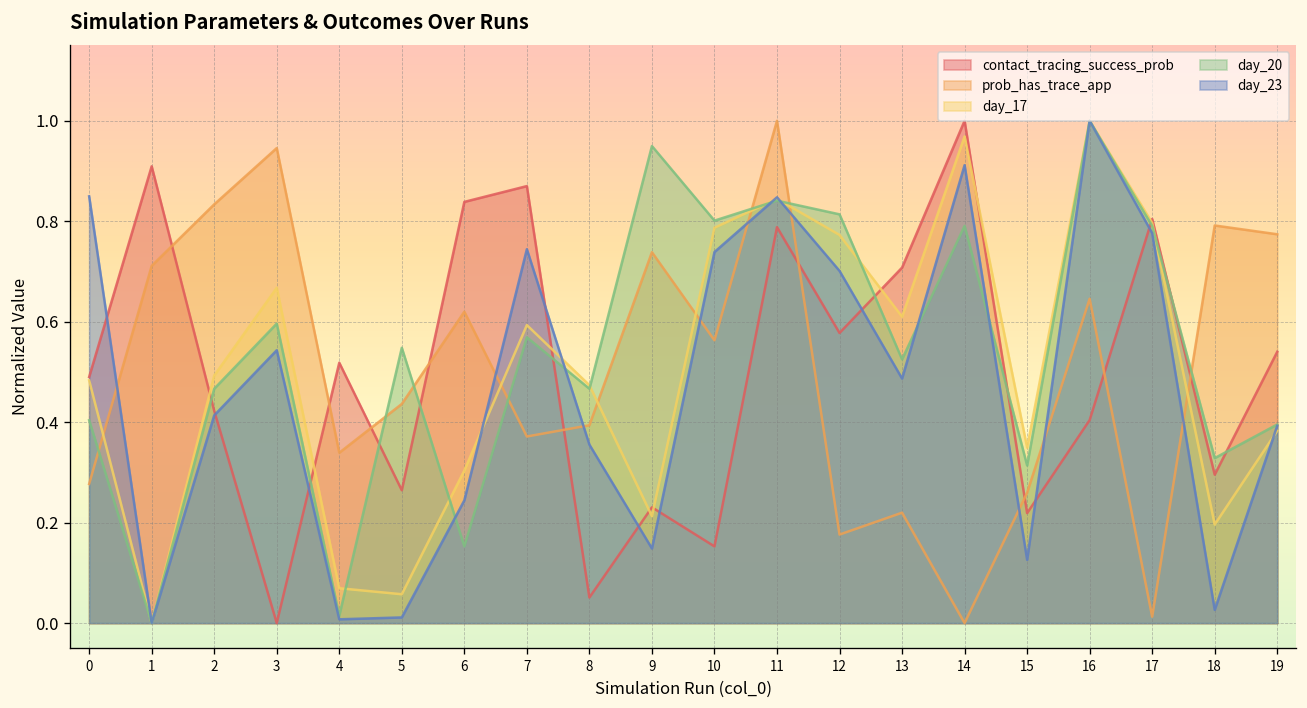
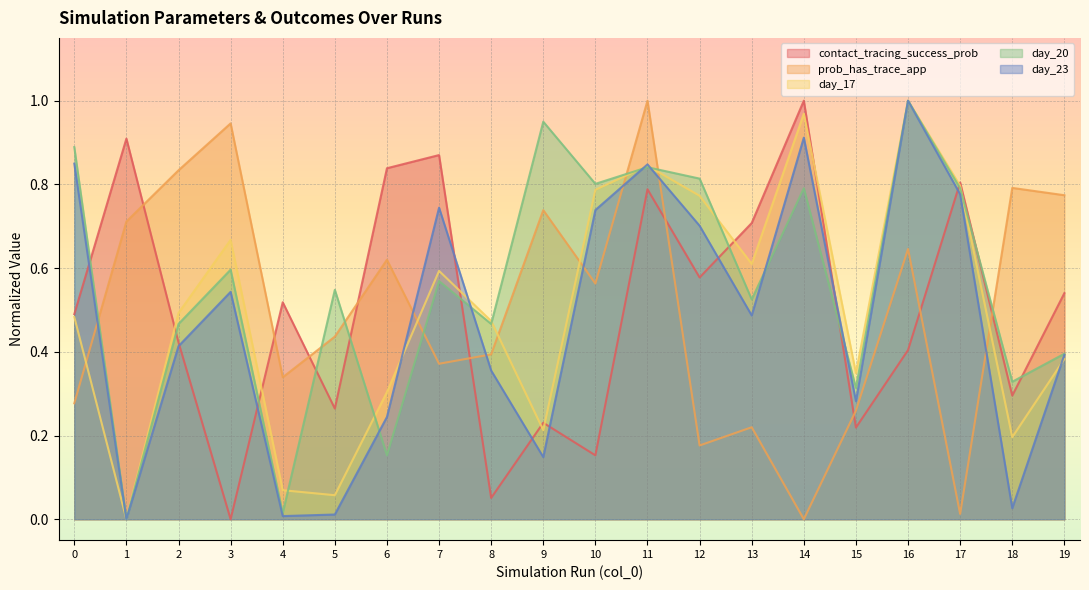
  {
    "day_20": {
-     "0": 0.40,
+     "0": 0.89,
      "2": 0.47,
      "3": 0.60,
      "4": 0.01,
      "5": 0.55,
      "6": 0.15,
      "7": 0.57,
      "8": 0.47,
      "9": 0.95,
      "10": 0.80,
      "12": 0.81,
      "13": 0.53,
      "14": 0.79,
      "15": 0.31,
      "18": 0.33
    },
    "day_23": {
      "0": 0.85,
      "2": 0.41,
      "3": 0.54,
      "4": 0.01,
      "5": 0.01,
      "6": 0.24,
      "7": 0.74,
      "8": 0.36,
      "9": 0.15,
      "10": 0.74,
      "12": 0.70,
      "13": 0.49,
      "14": 0.91,
-     "15": 0.13,
+     "15": 0.28,
      "17": 0.78,
      "18": 0.03
    }
  }
